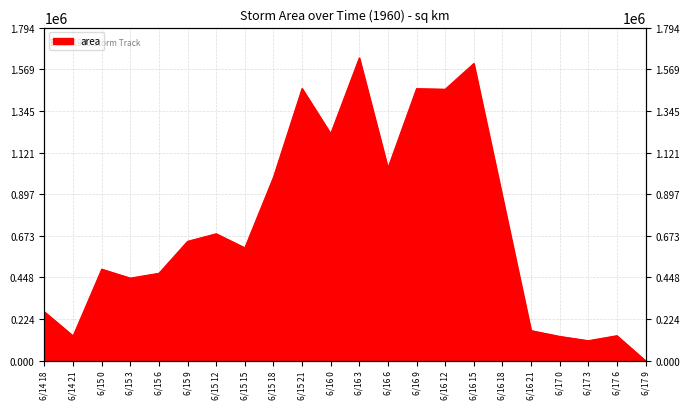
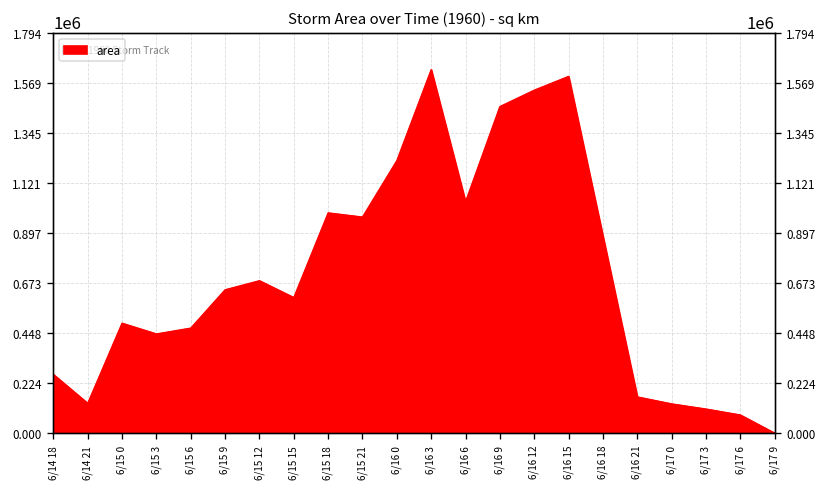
  {
    "6/14 18": 260000,
    "6/14 21": 130000,
    "6/15 0": 490000,
    "6/15 3": 450000,
    "6/15 6": 470000,
    "6/15 9": 640000,
    "6/15 12": 680000,
    "6/15 15": 610000,
    "6/15 18": 990000,
-   "6/15 21": 1470000,
+   "6/15 21": 970000,
    "6/16 0": 1220000,
    "6/16 3": 1630000,
    "6/16 6": 1040000,
    "6/16 9": 1470000,
-   "6/16 12": 1460000,
+   "6/16 12": 1540000,
    "6/16 15": 1600000,
    "6/16 18": 880000,
    "6/16 21": 160000,
    "6/17 0": 130000,
    "6/17 3": 110000,
-   "6/17 6": 140000,
+   "6/17 6": 80000,
    "6/17 9": 0
  }
